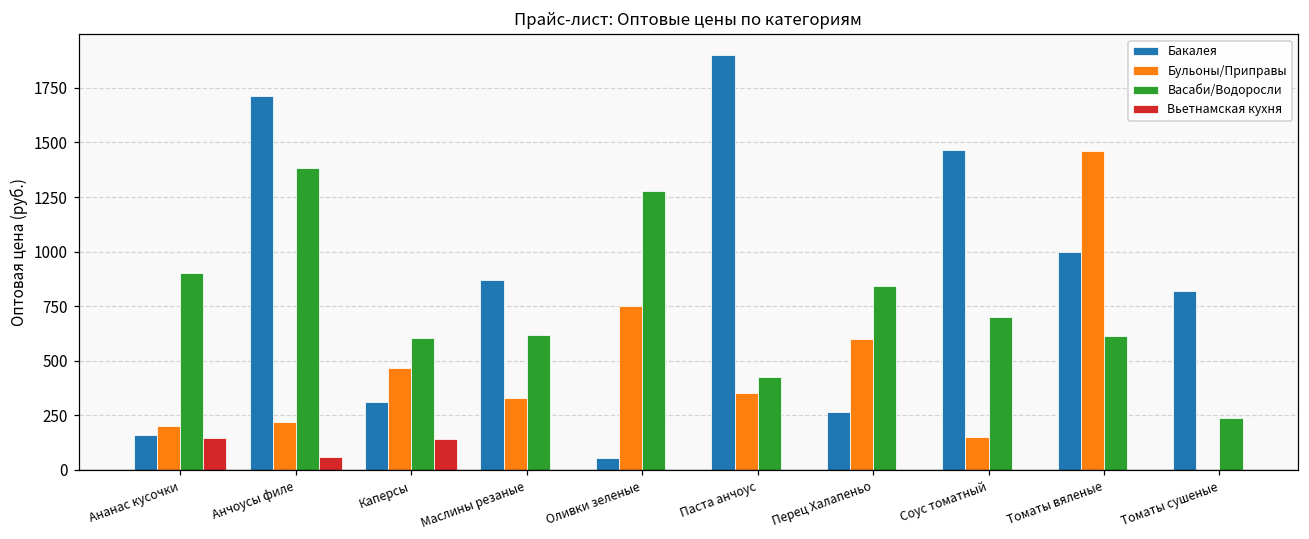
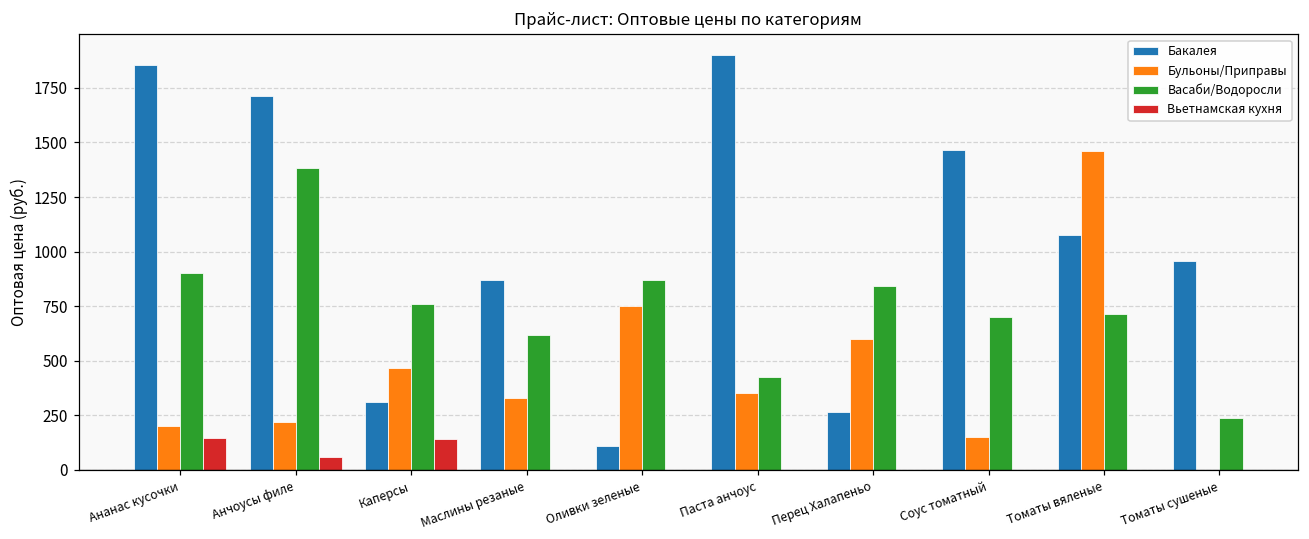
  {
    "Бакалея": {
-     "Ананас кусочки": 160,
+     "Ананас кусочки": 1860,
      "Анчоусы филе": 1710,
      "Каперсы": 310,
      "Маслины резаные": 870,
-     "Оливки зеленые": 50,
+     "Оливки зеленые": 110,
      "Паста анчоус": 1900,
      "Перец Халапеньо": 270,
      "Соус томатный": 1470,
-     "Томаты вяленые": 1000,
-     "Томаты сушеные": 820
+     "Томаты вяленые": 1080,
+     "Томаты сушеные": 960
    },
    "Васаби/Водоросли": {
      "Ананас кусочки": 900,
      "Анчоусы филе": 1380,
-     "Каперсы": 600,
+     "Каперсы": 760,
      "Маслины резаные": 620,
-     "Оливки зеленые": 1280,
+     "Оливки зеленые": 870,
      "Паста анчоус": 430,
      "Перец Халапеньо": 840,
      "Соус томатный": 700,
-     "Томаты вяленые": 620,
+     "Томаты вяленые": 710,
      "Томаты сушеные": 240
    }
  }
